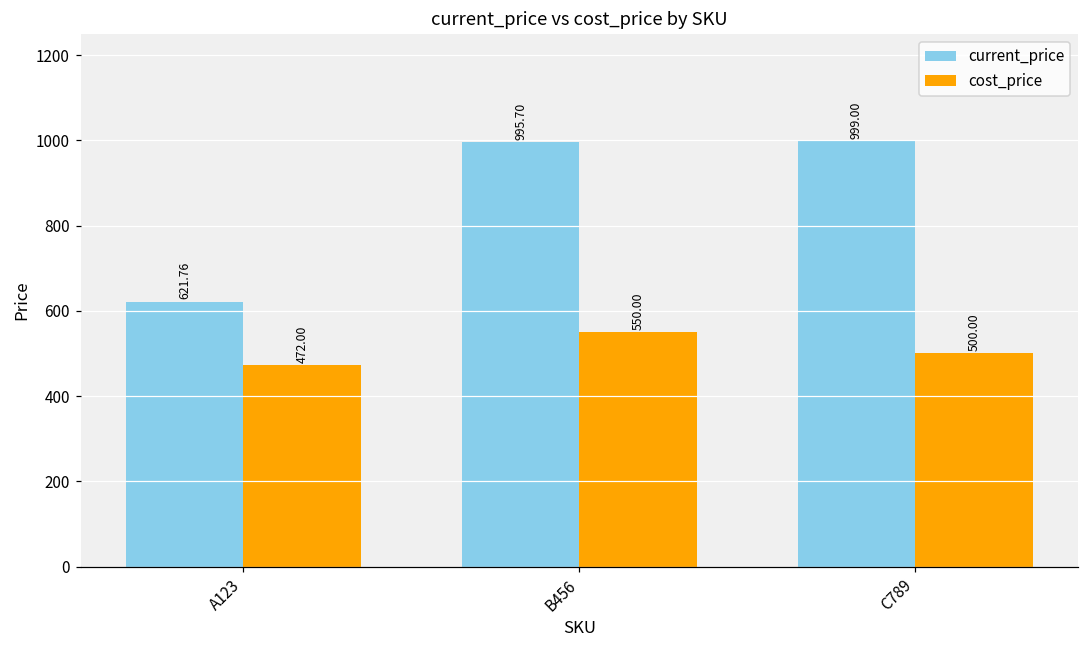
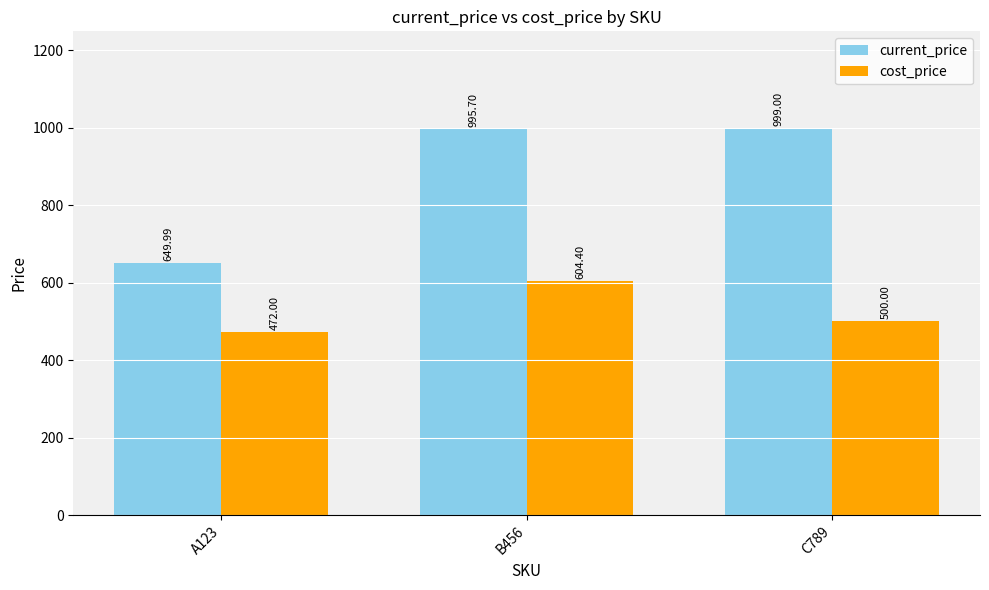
  {
    "current_price": {
-     "A123": 621.76,
+     "A123": 649.99,
      "B456": 995.70,
      "C789": 999.00
    },
    "cost_price": {
      "A123": 472.00,
-     "B456": 550.00,
+     "B456": 604.40,
      "C789": 500.00
    }
  }
